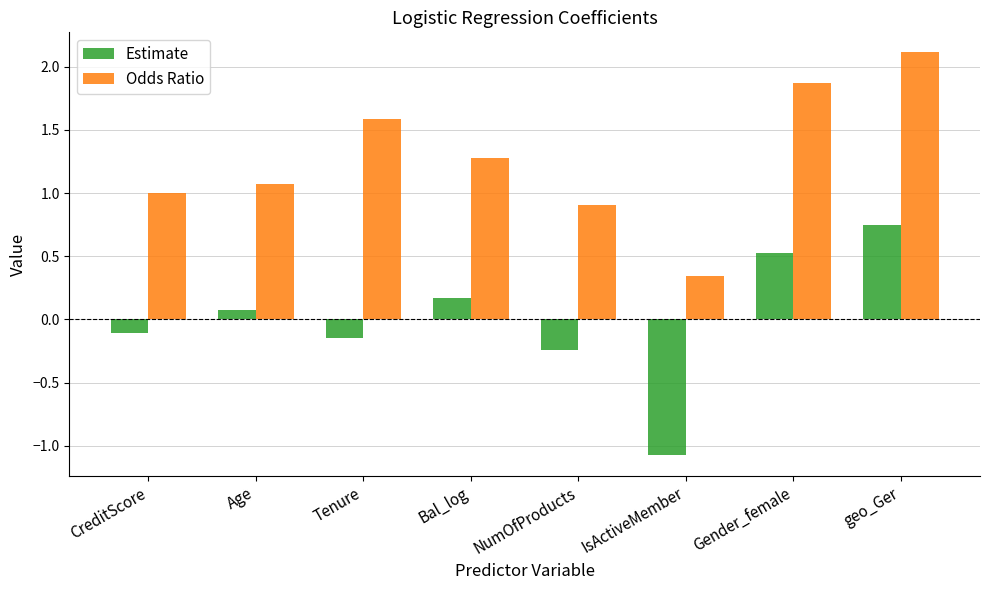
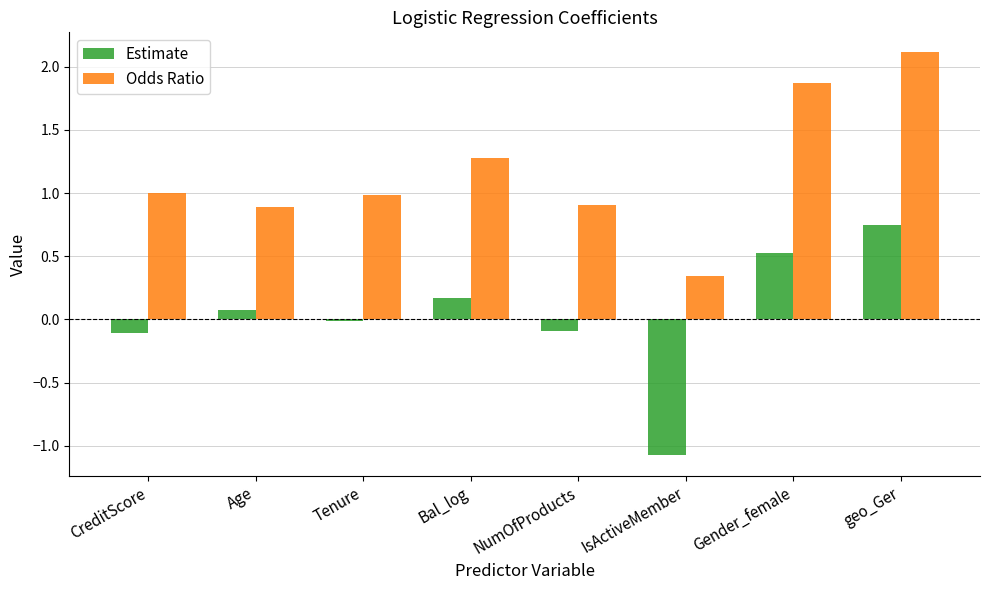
  {
    "Estimate": {
      "CreditScore": -0.11,
      "Age": 0.07,
-     "Tenure": -0.14,
+     "Tenure": -0.02,
      "Bal_log": 0.17,
-     "NumOfProducts": -0.24,
+     "NumOfProducts": -0.10,
      "IsActiveMember": -1.08,
      "Gender_female": 0.53,
      "geo_Ger": 0.75
    },
    "Odds Ratio": {
      "CreditScore": 1.00,
-     "Age": 1.08,
-     "Tenure": 1.58,
+     "Age": 0.89,
+     "Tenure": 0.98,
      "Bal_log": 1.27,
      "NumOfProducts": 0.91,
      "IsActiveMember": 0.34,
      "Gender_female": 1.87,
      "geo_Ger": 2.11
    }
  }
